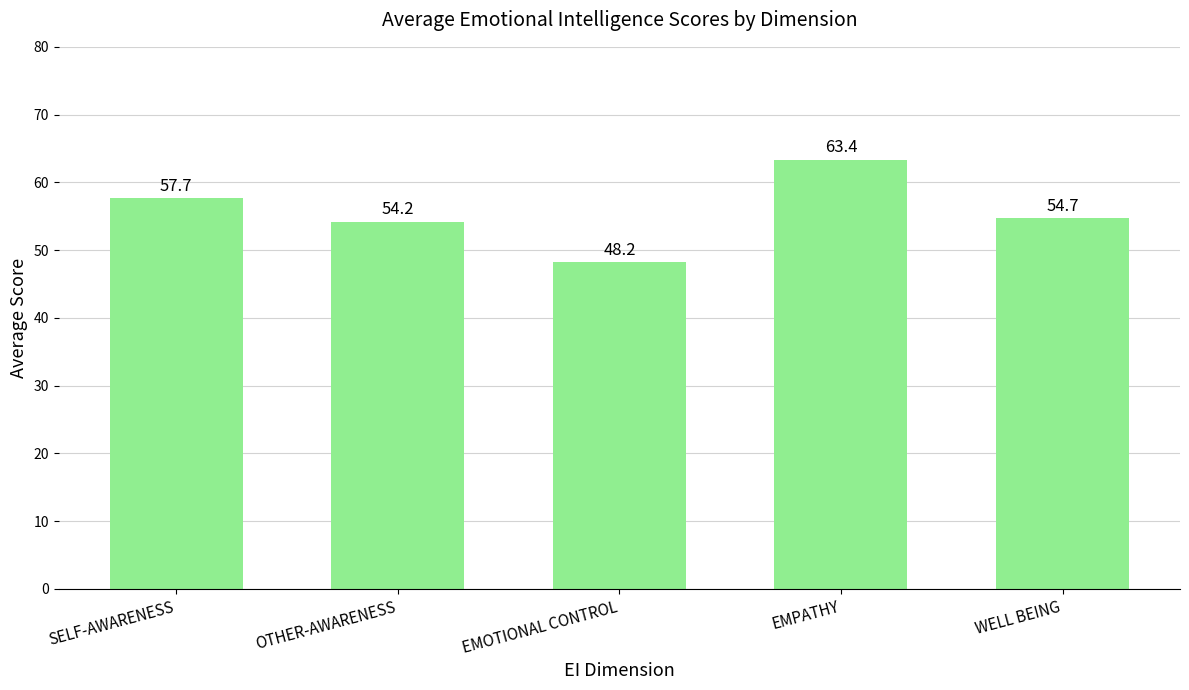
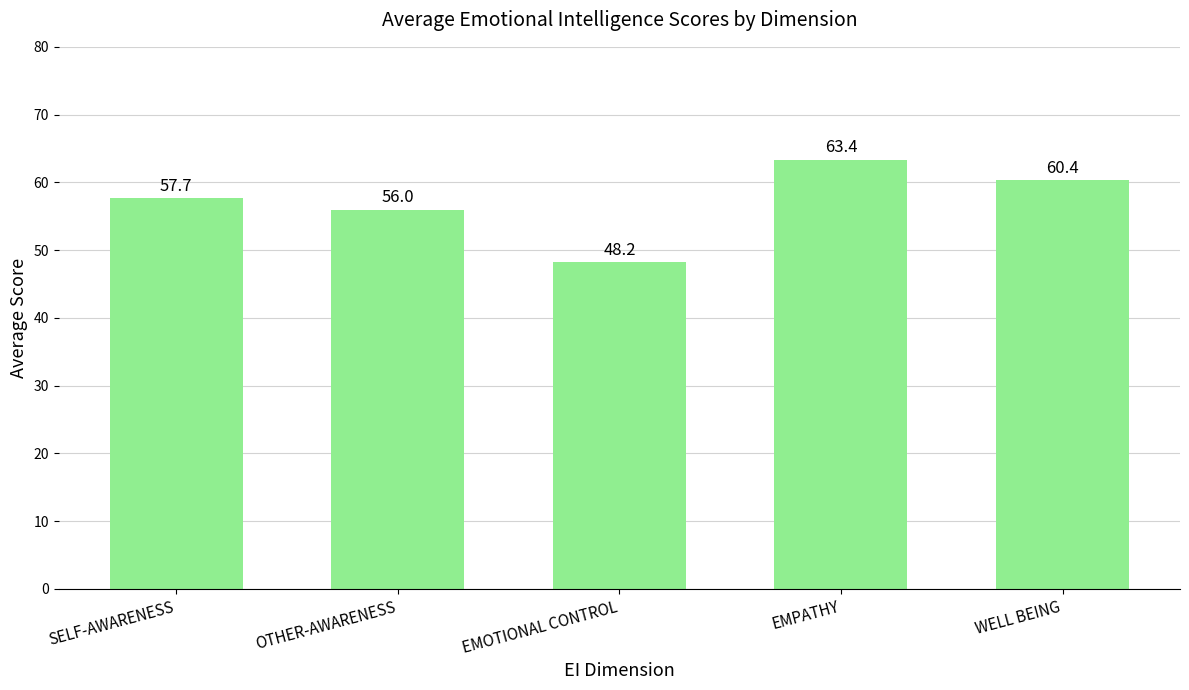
  {
    "SELF-AWARENESS": 57.7,
-   "OTHER-AWARENESS": 54.2,
+   "OTHER-AWARENESS": 56.0,
    "EMOTIONAL CONTROL": 48.2,
    "EMPATHY": 63.4,
-   "WELL BEING": 54.7
+   "WELL BEING": 60.4
  }
